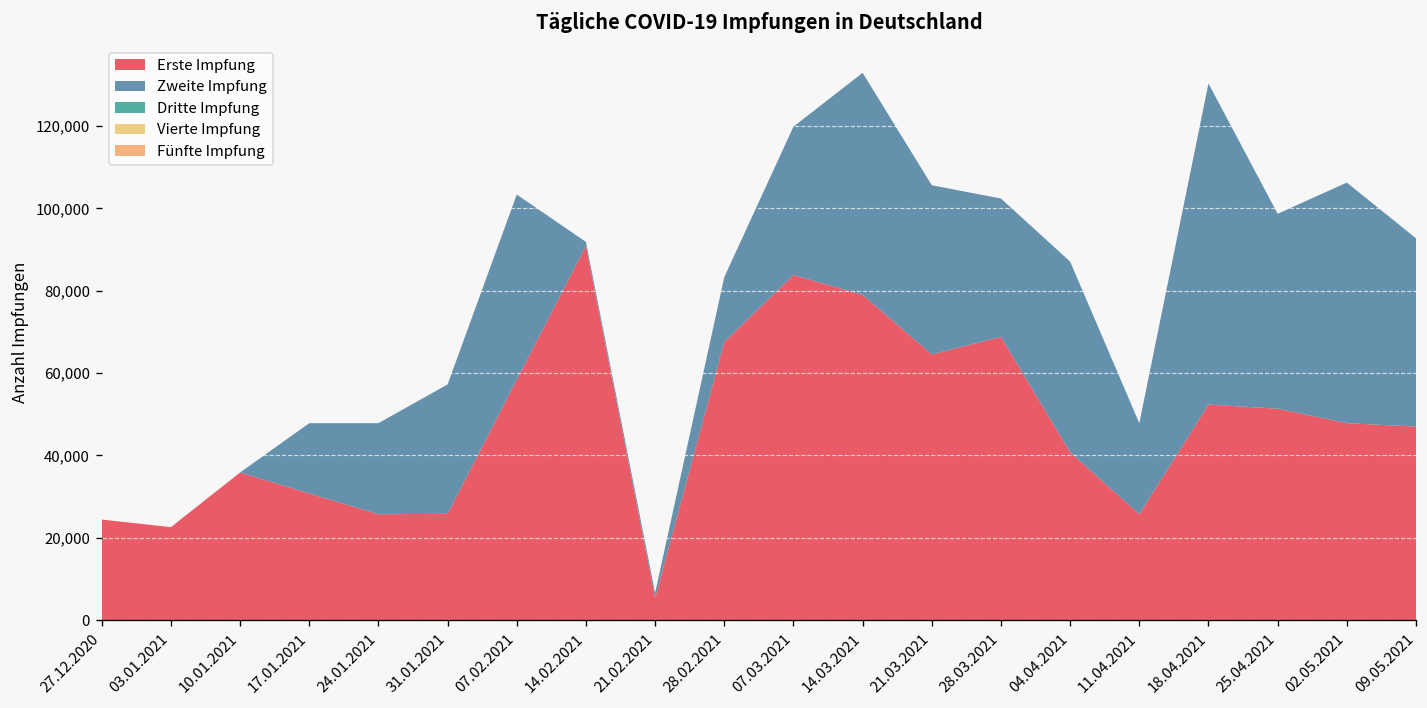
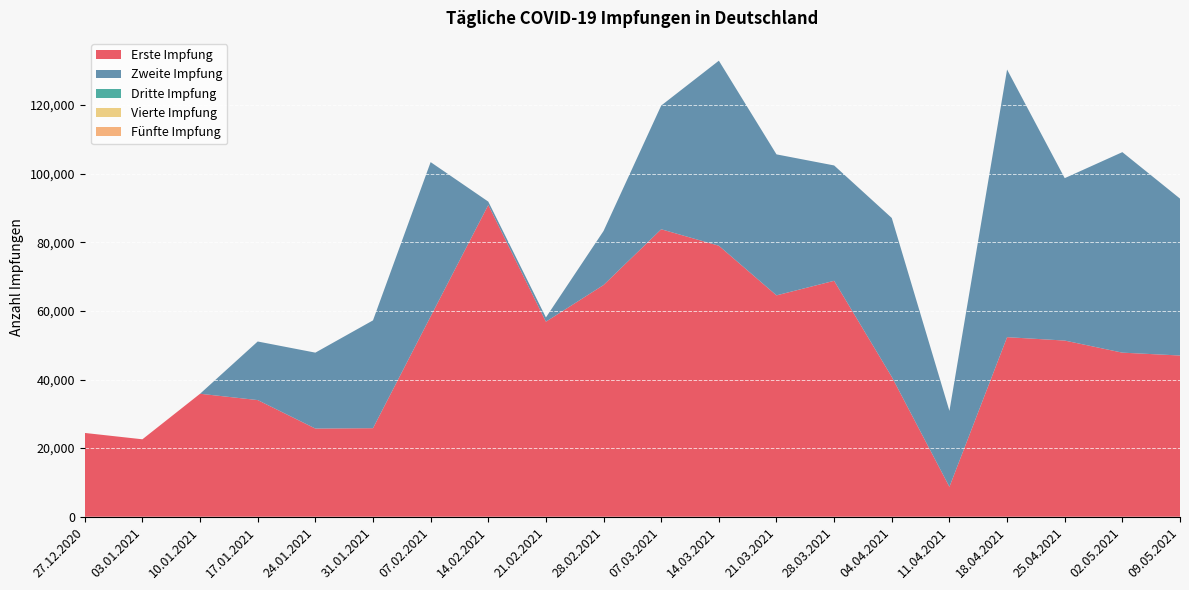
  {
    "Erste Impfung": {
-     "17.01.2021": "31,000",
+     "17.01.2021": "34,000",
      "24.01.2021": "26,000",
      "31.01.2021": "26,000",
      "07.02.2021": "58,000",
      "14.02.2021": "91,000",
-     "21.02.2021": "5,000",
+     "21.02.2021": "57,000",
      "28.02.2021": "68,000",
      "07.03.2021": "84,000",
      "14.03.2021": "79,000",
      "21.03.2021": "65,000",
      "28.03.2021": "69,000",
      "04.04.2021": "41,000",
-     "11.04.2021": "26,000",
+     "11.04.2021": "9,000",
      "18.04.2021": "52,000",
      "25.04.2021": "51,000",
      "02.05.2021": "48,000",
      "09.05.2021": "47,000"
    }
  }
